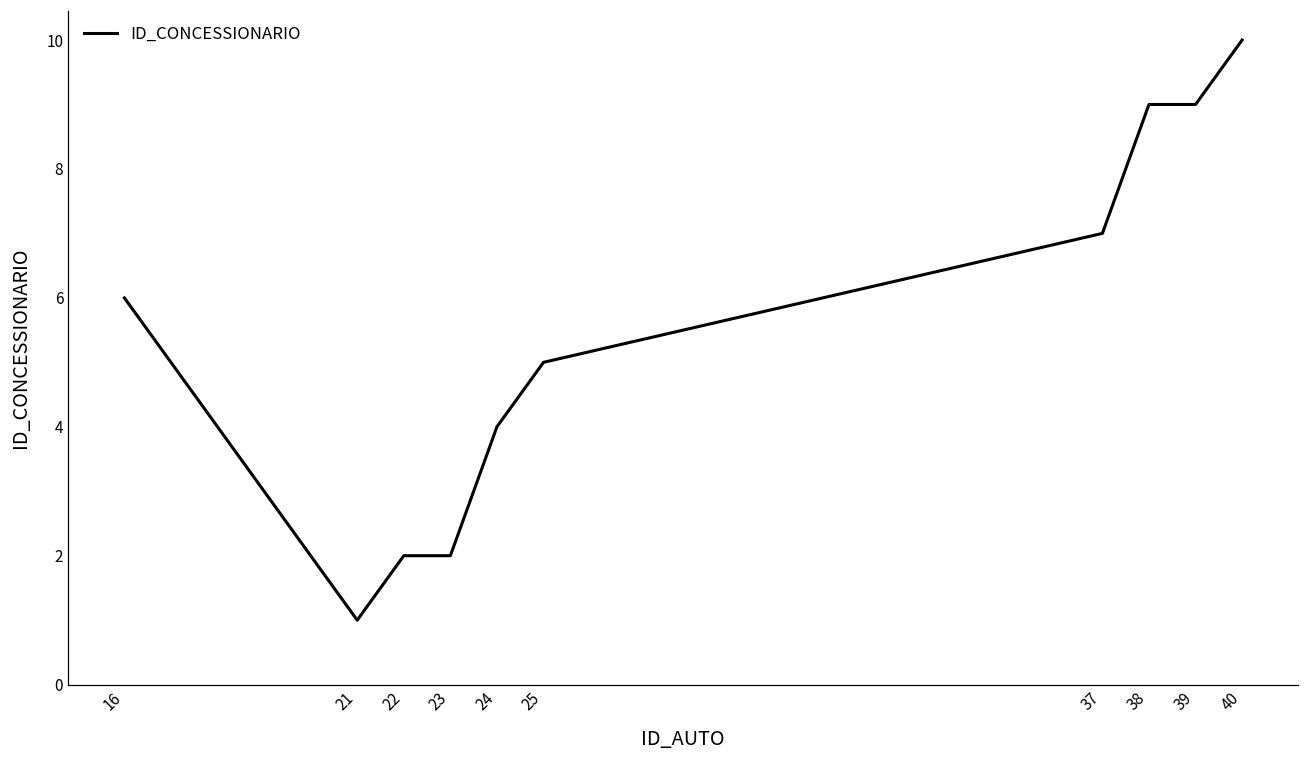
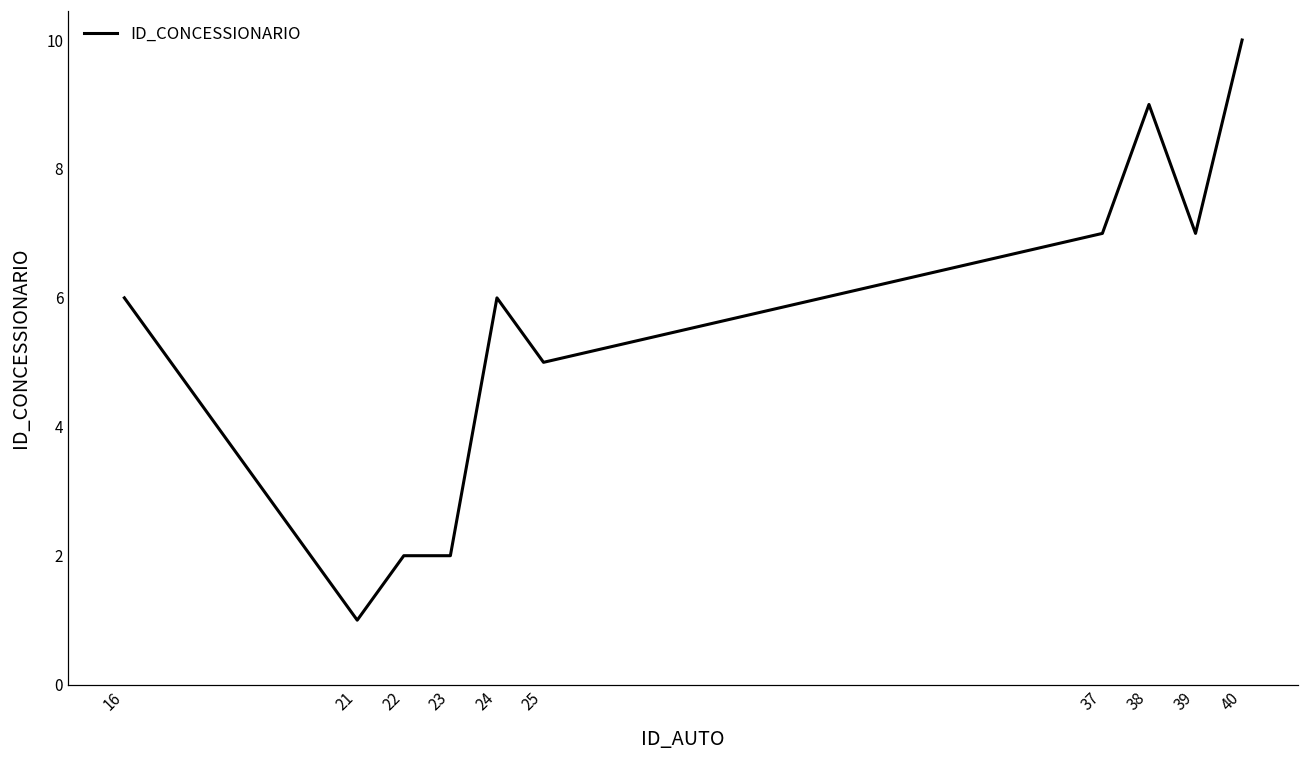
  {
    "16": 6,
    "21": 1,
    "22": 2,
    "23": 2,
-   "24": 4,
+   "24": 6,
    "25": 5,
    "37": 7,
    "38": 9,
-   "39": 9,
+   "39": 7,
    "40": 10
  }
